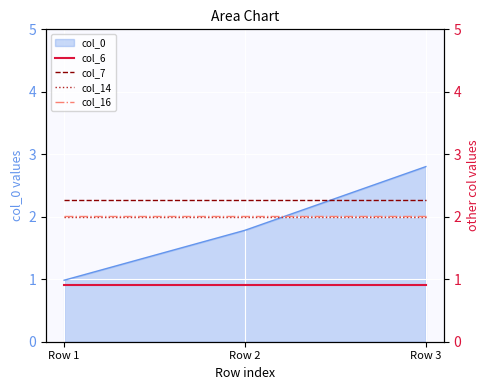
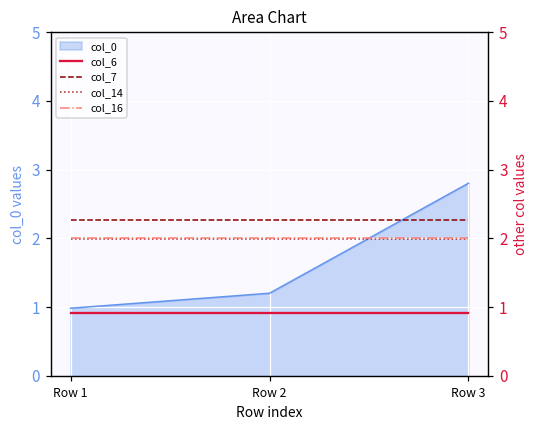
  {
    "col_0": {
      "Row 1": 1.0,
-     "Row 2": 1.8,
+     "Row 2": 1.2,
      "Row 3": 2.8
    },
    "col_7": {
      "Row 1": 2.3,
      "Row 2": 2.3,
      "Row 3": 2.3
    }
  }
